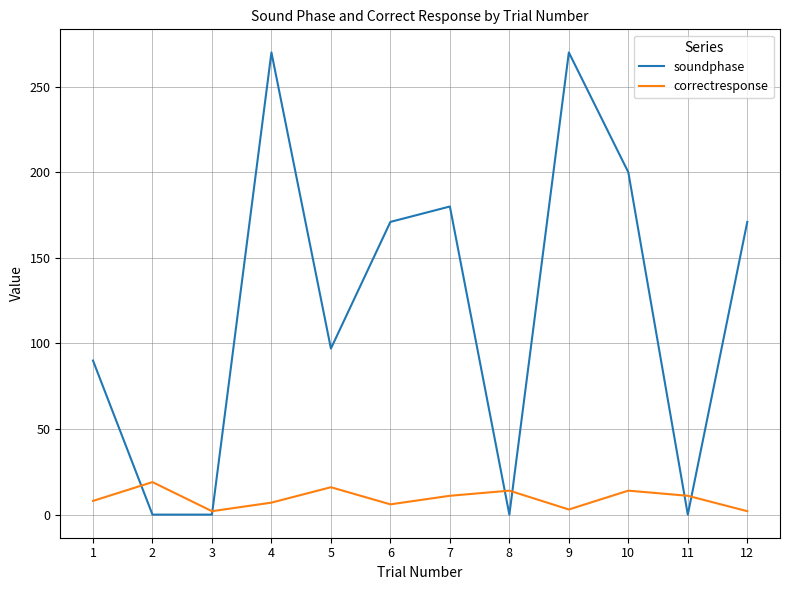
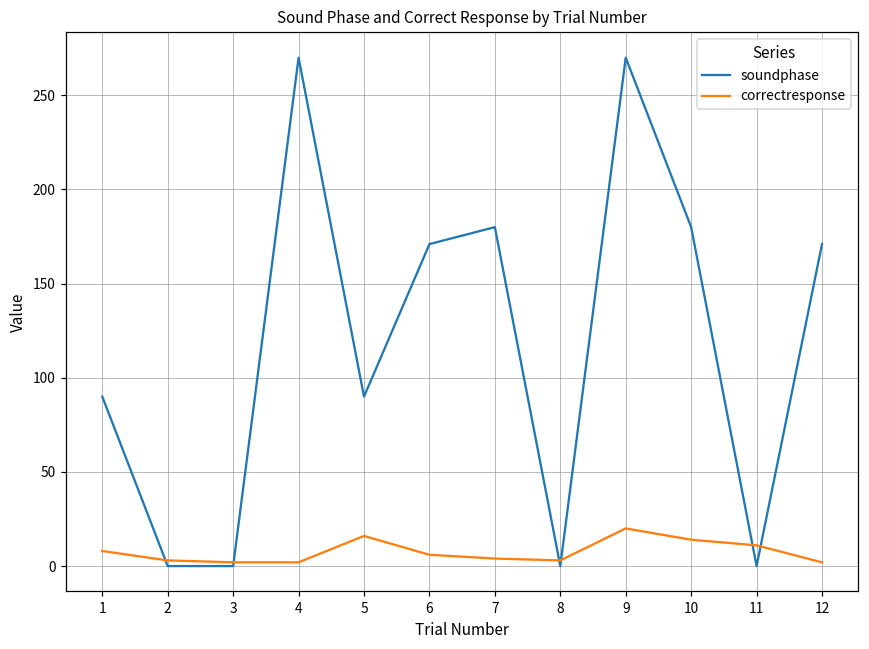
  {
    "soundphase": {
      "1": 90,
      "2": 0,
      "3": 0,
      "4": 270,
-     "5": 97,
+     "5": 90,
      "6": 171,
      "7": 180,
      "8": 0,
      "9": 270,
-     "10": 200,
+     "10": 180,
      "11": 0,
      "12": 171
    },
    "correctresponse": {
      "1": 8,
-     "2": 19,
+     "2": 3,
      "3": 2,
-     "4": 7,
+     "4": 2,
      "5": 16,
      "6": 6,
-     "7": 11,
-     "8": 14,
-     "9": 3,
+     "7": 4,
+     "8": 3,
+     "9": 20,
      "10": 14,
      "11": 11,
      "12": 2
    }
  }
